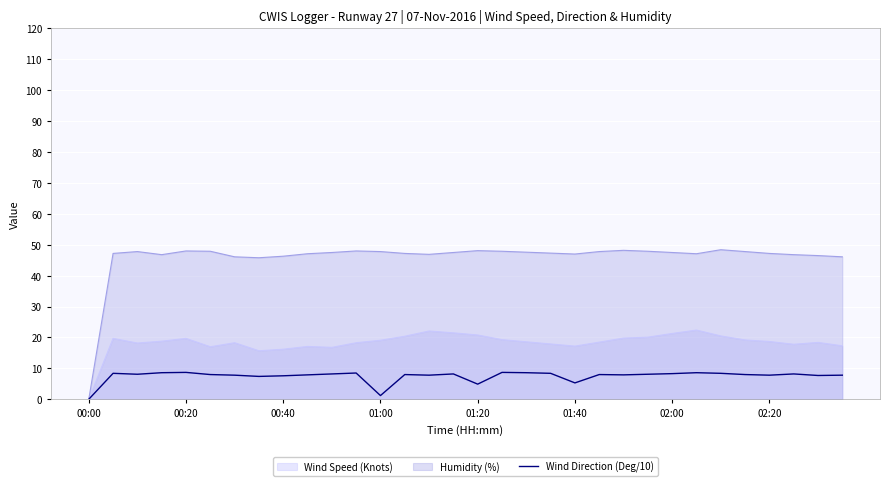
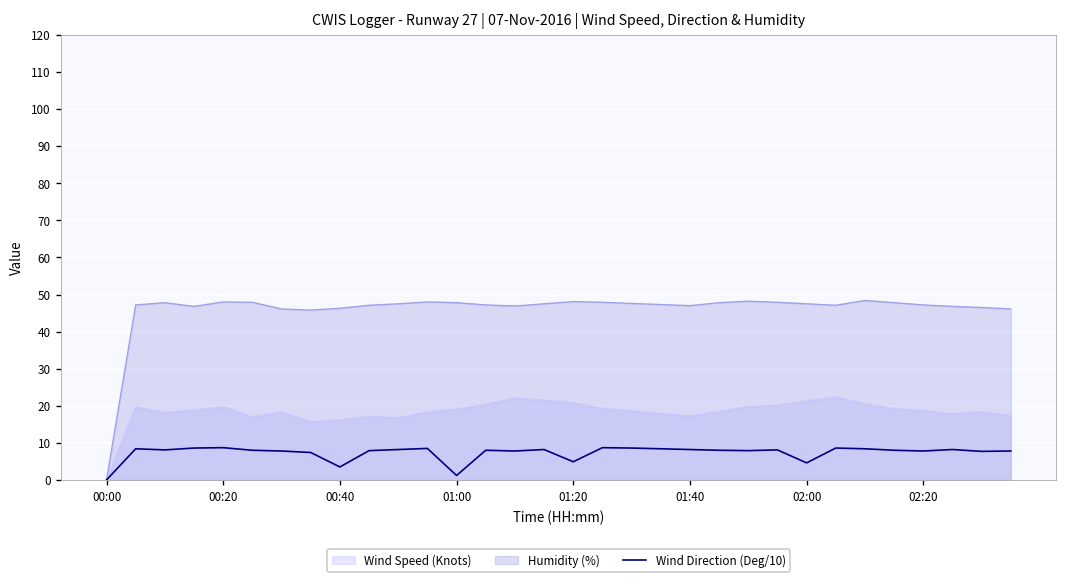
  {
    "Wind Direction (Deg/10)": {
      "00:20": 9,
-     "00:40": 8,
+     "00:40": 4,
      "01:00": 1,
      "01:20": 5,
-     "01:40": 5,
-     "02:00": 8,
+     "01:40": 8,
+     "02:00": 5,
      "02:20": 8
    }
  }
